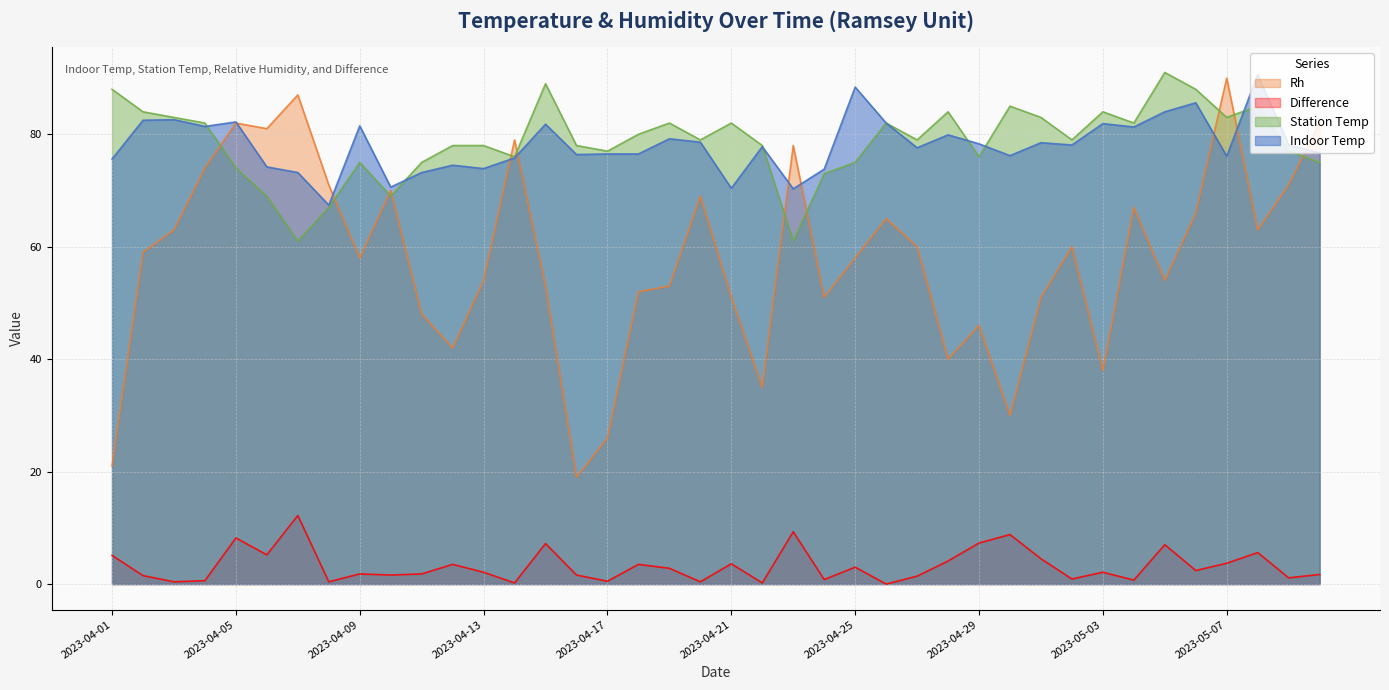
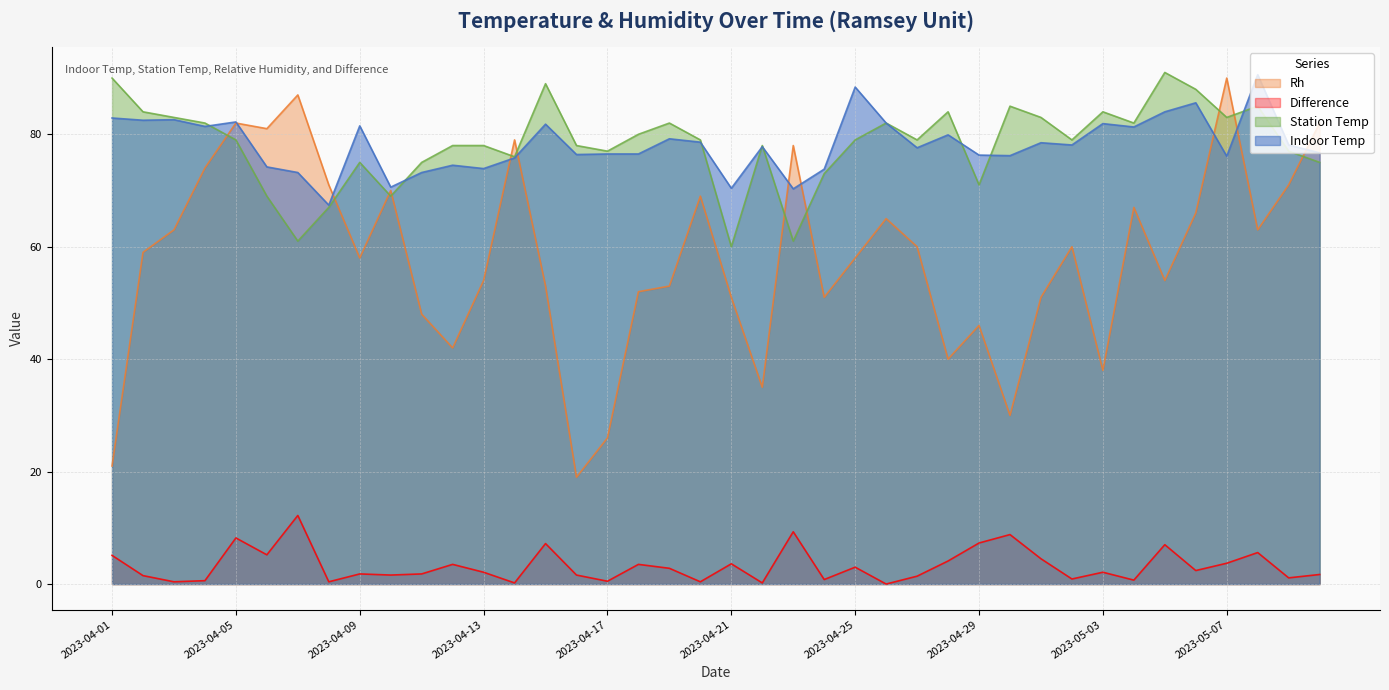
  {
    "Station Temp": {
-     "2023-04-01": 88,
-     "2023-04-05": 74,
+     "2023-04-01": 90,
+     "2023-04-05": 79,
      "2023-04-09": 75,
      "2023-04-13": 78,
      "2023-04-17": 77,
-     "2023-04-21": 82,
-     "2023-04-25": 75,
-     "2023-04-29": 76,
+     "2023-04-21": 60,
+     "2023-04-25": 79,
+     "2023-04-29": 71,
      "2023-05-03": 84,
      "2023-05-07": 83
    },
    "Indoor Temp": {
-     "2023-04-01": 76,
+     "2023-04-01": 83,
      "2023-04-09": 82,
      "2023-04-13": 74,
      "2023-04-17": 77,
      "2023-04-21": 70,
      "2023-04-25": 88,
-     "2023-04-29": 78,
+     "2023-04-29": 76,
      "2023-05-03": 82,
      "2023-05-07": 76
    }
  }
